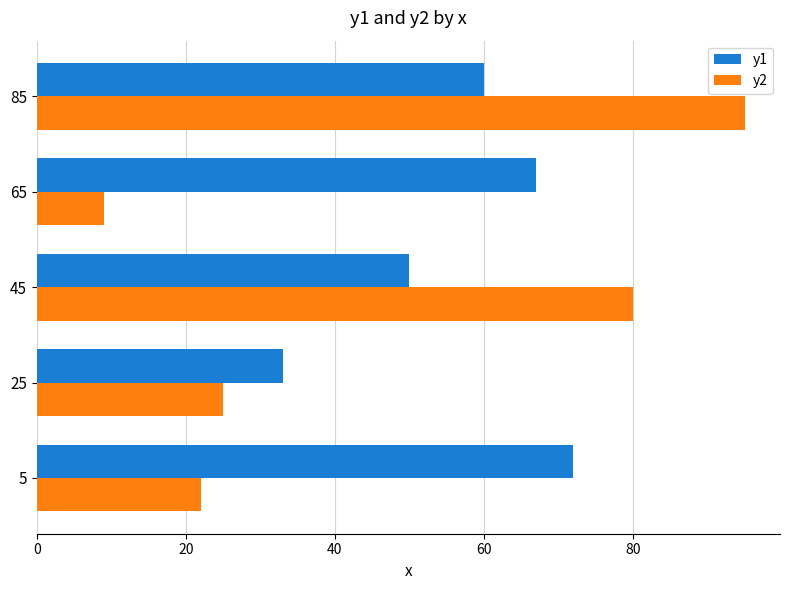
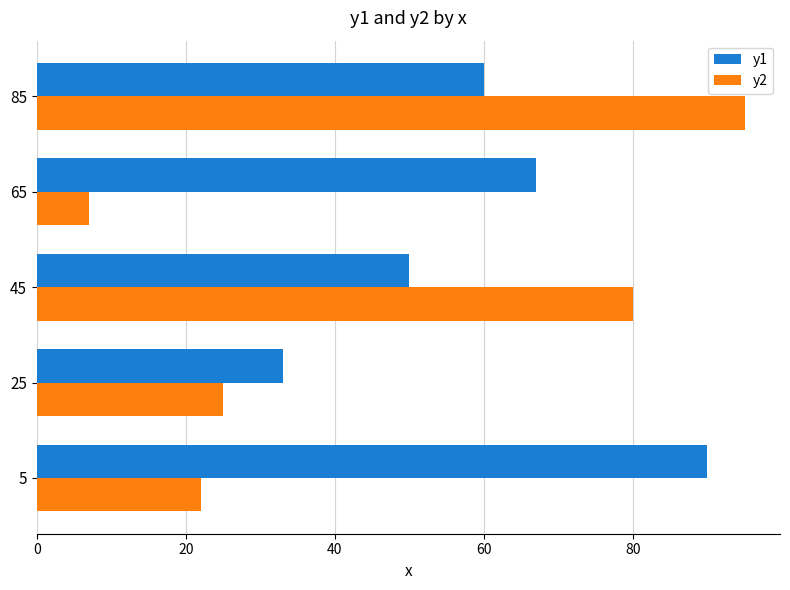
  {
    "y1": {
      "85": 60,
      "65": 67,
      "45": 50,
      "25": 33,
-     "5": 72
+     "5": 90
    },
    "y2": {
      "85": 95,
-     "65": 9,
+     "65": 7,
      "45": 80,
      "25": 25,
      "5": 22
    }
  }
